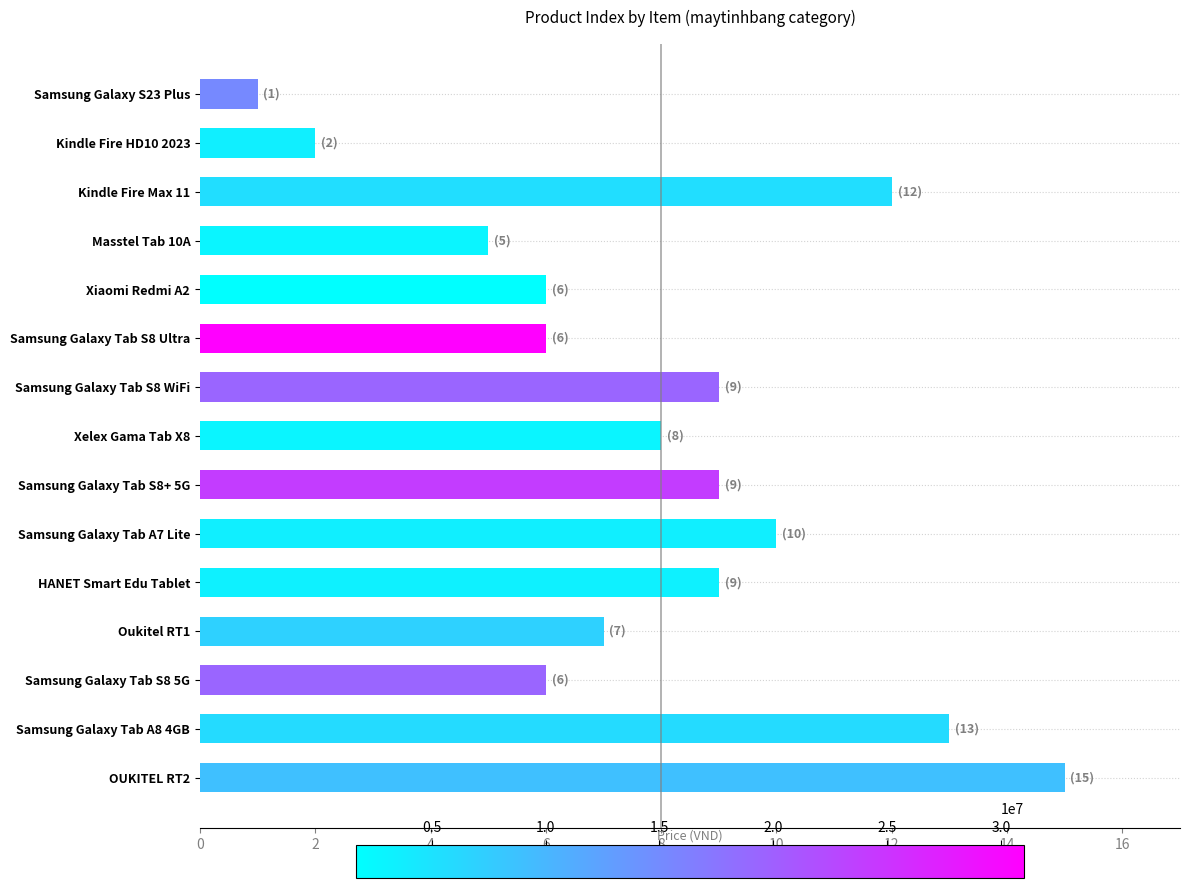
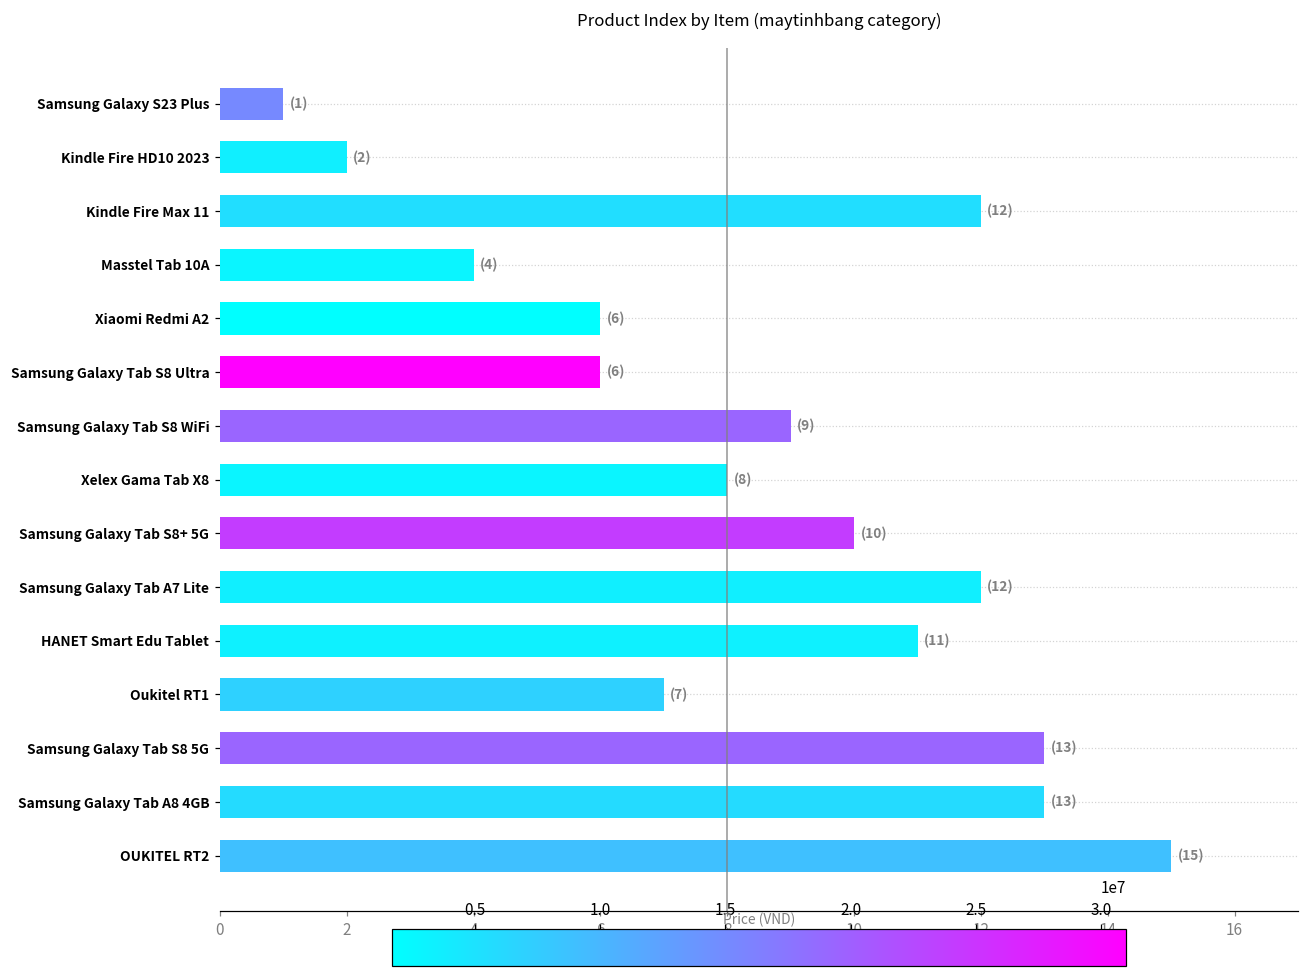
  {
    "Samsung Galaxy S23 Plus": "(1)",
    "Kindle Fire HD10 2023": "(2)",
    "Kindle Fire Max 11": "(12)",
-   "Masstel Tab 10A": "(5)",
+   "Masstel Tab 10A": "(4)",
    "Xiaomi Redmi A2": "(6)",
    "Samsung Galaxy Tab S8 Ultra": "(6)",
    "Samsung Galaxy Tab S8 WiFi": "(9)",
    "Xelex Gama Tab X8": "(8)",
-   "Samsung Galaxy Tab S8+ 5G": "(9)",
-   "Samsung Galaxy Tab A7 Lite": "(10)",
-   "HANET Smart Edu Tablet": "(9)",
+   "Samsung Galaxy Tab S8+ 5G": "(10)",
+   "Samsung Galaxy Tab A7 Lite": "(12)",
+   "HANET Smart Edu Tablet": "(11)",
    "Oukitel RT1": "(7)",
-   "Samsung Galaxy Tab S8 5G": "(6)",
+   "Samsung Galaxy Tab S8 5G": "(13)",
    "Samsung Galaxy Tab A8 4GB": "(13)",
    "OUKITEL RT2": "(15)"
  }
